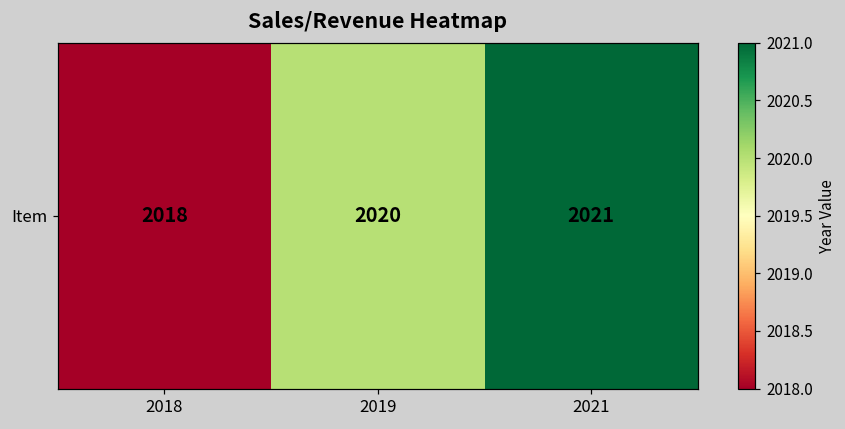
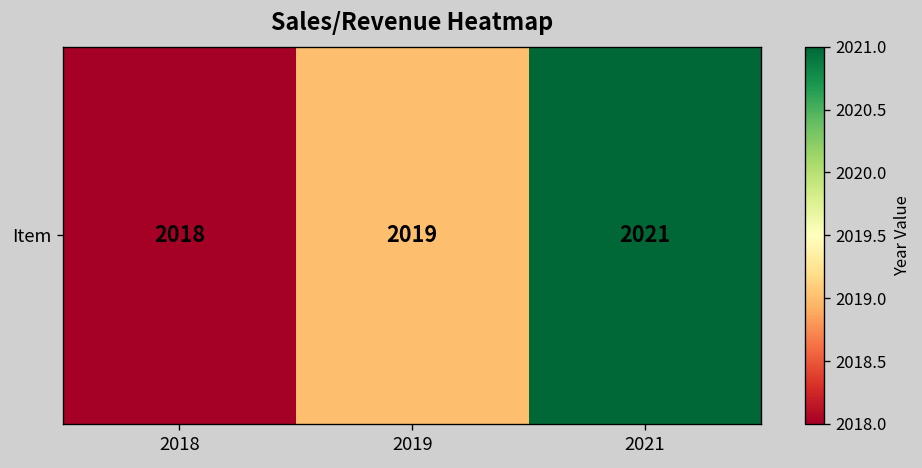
  {
    "Item": {
      "2018": 2018,
-     "2019": 2020,
+     "2019": 2019,
      "2021": 2021
    }
  }
